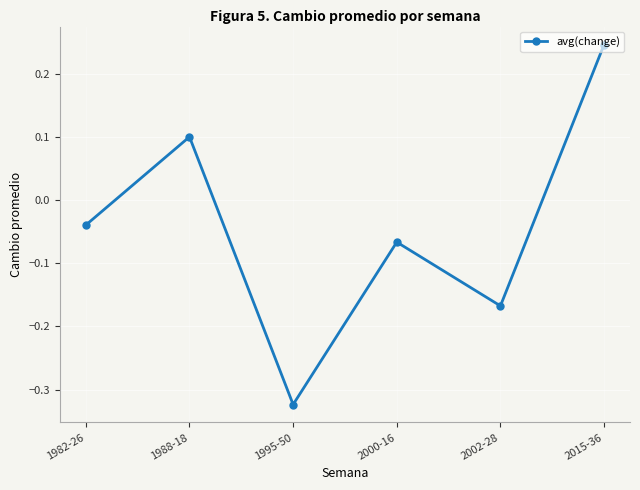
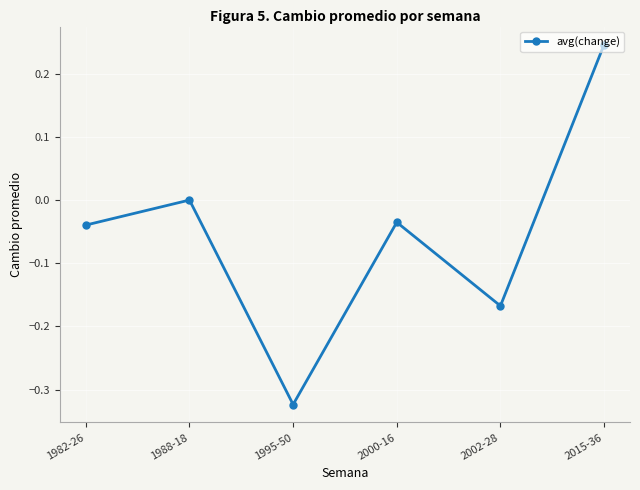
  {
    "1982-26": -0.04,
-   "1988-18": 0.1,
+   "1988-18": 0.0,
    "1995-50": -0.32,
-   "2000-16": -0.07,
+   "2000-16": -0.04,
    "2002-28": -0.17
  }
